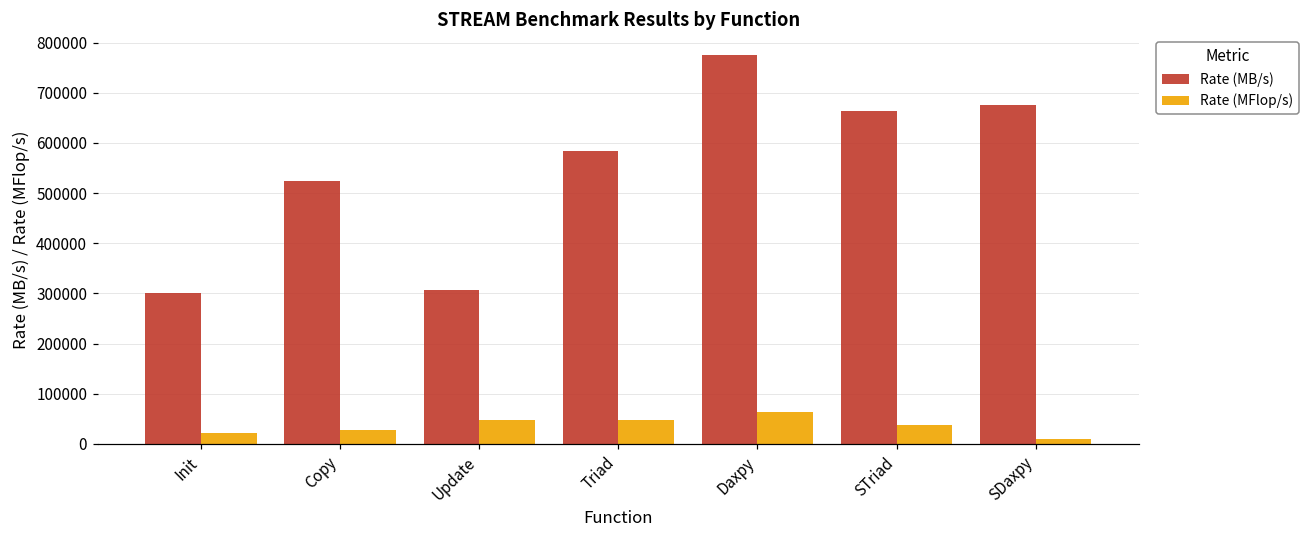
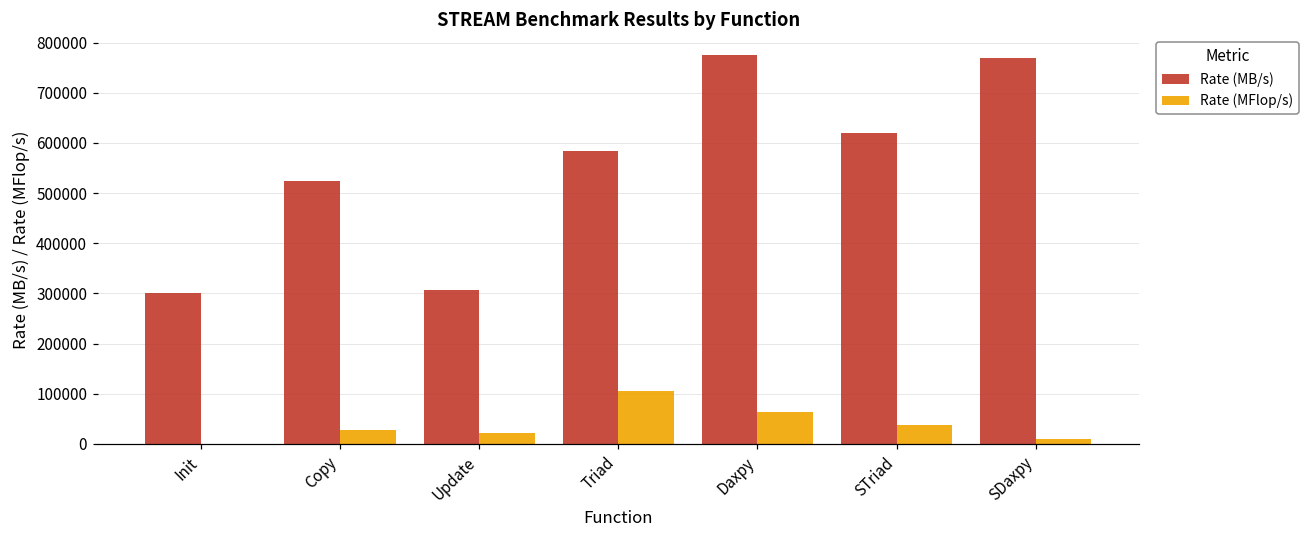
  {
    "Rate (MB/s)": {
      "Init": 300000,
      "Copy": 520000,
      "Update": 310000,
      "Triad": 580000,
      "Daxpy": 780000,
-     "STriad": 660000,
-     "SDaxpy": 680000
+     "STriad": 620000,
+     "SDaxpy": 770000
    },
    "Rate (MFlop/s)": {
-     "Init": 20000,
+     "Init": 0,
      "Copy": 30000,
-     "Update": 50000,
-     "Triad": 50000,
+     "Update": 20000,
+     "Triad": 110000,
      "Daxpy": 60000,
      "STriad": 40000,
      "SDaxpy": 10000
    }
  }
